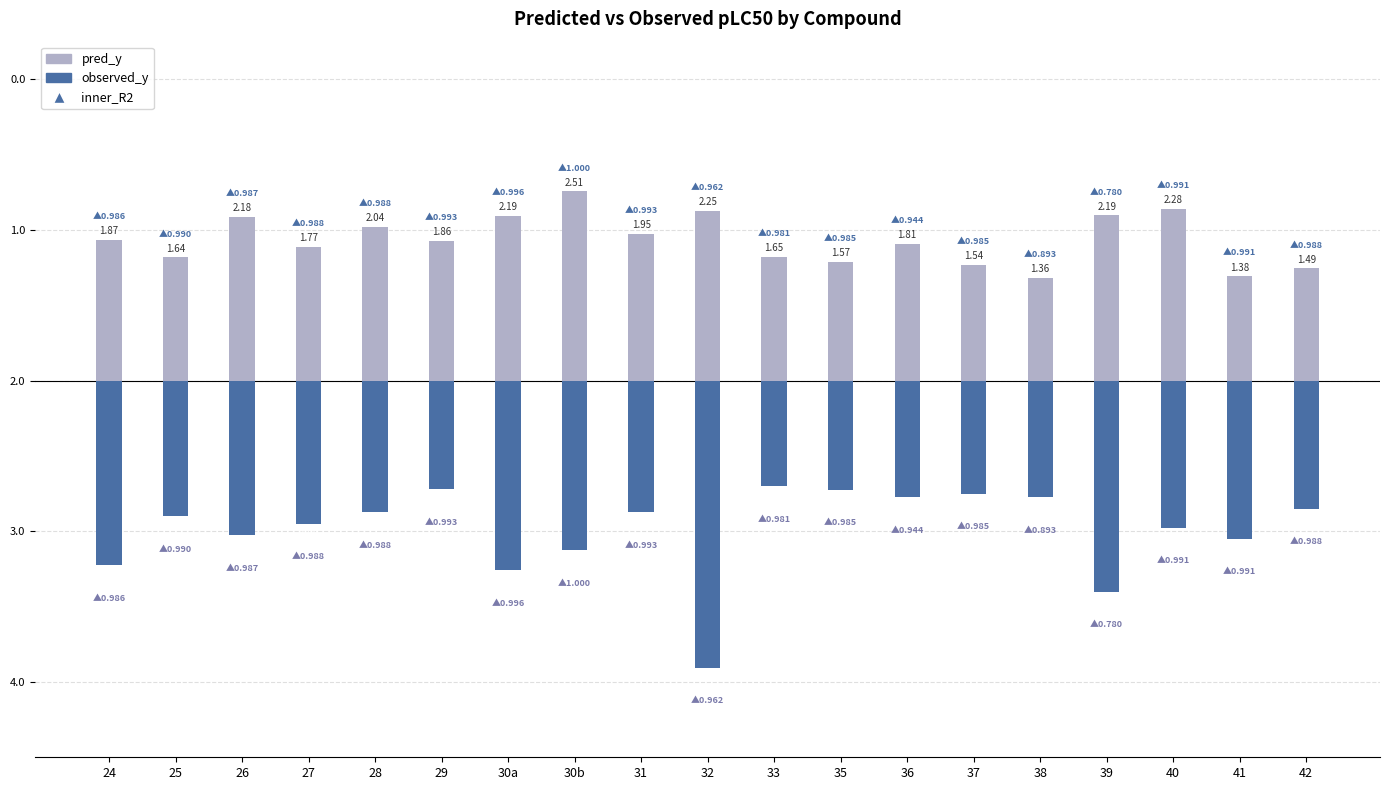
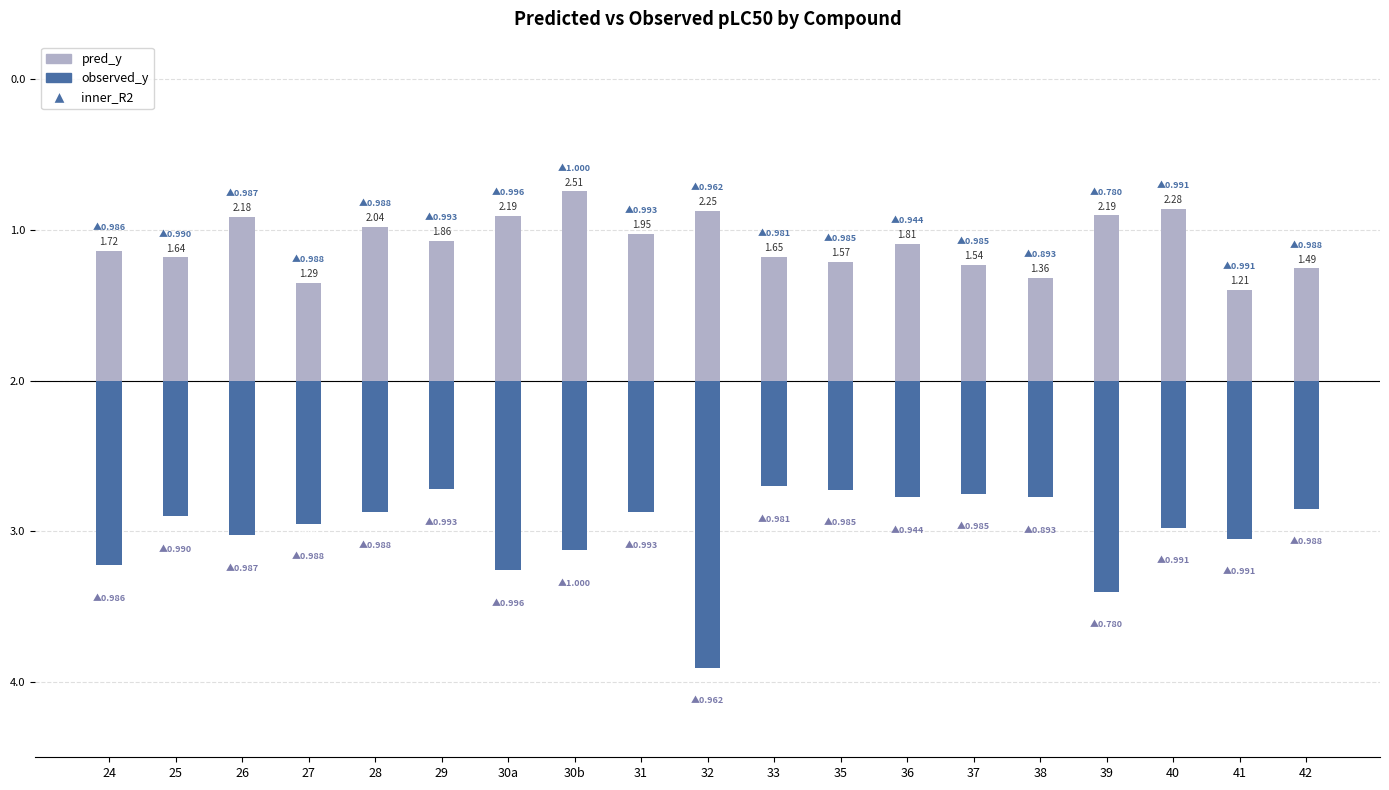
  {
    "pred_y": {
-     "24": 1.87,
+     "24": 1.72,
      "25": 1.64,
      "26": 2.18,
-     "27": 1.77,
+     "27": 1.29,
      "28": 2.04,
      "29": 1.86,
      "30a": 2.19,
      "30b": 2.51,
      "31": 1.95,
      "32": 2.25,
      "33": 1.65,
      "35": 1.57,
      "36": 1.81,
      "37": 1.54,
      "38": 1.36,
      "39": 2.19,
      "40": 2.28,
-     "41": 1.38,
+     "41": 1.21,
      "42": 1.49
    }
  }
